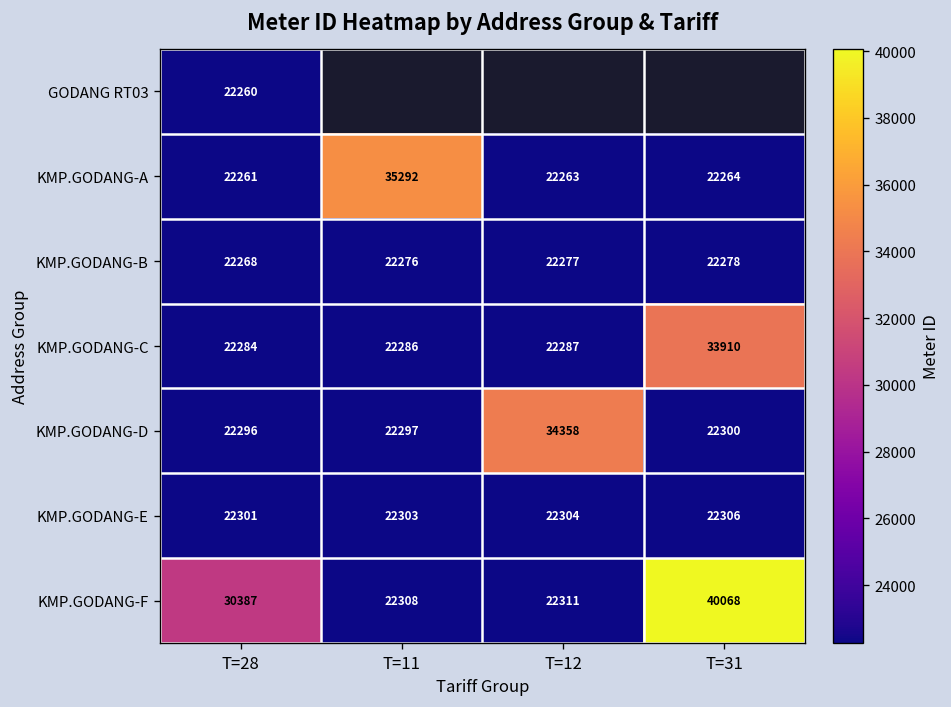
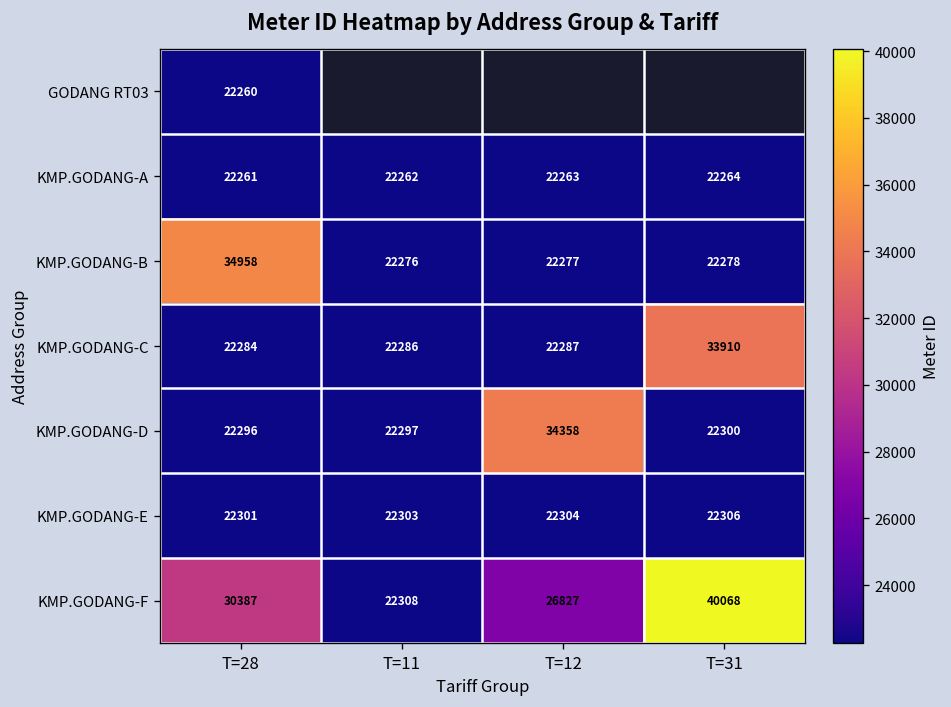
  {
    "GODANG RT03": {
      "T=28": 22260
    },
    "KMP.GODANG-A": {
      "T=28": 22261,
-     "T=11": 35292,
+     "T=11": 22262,
      "T=12": 22263,
      "T=31": 22264
    },
    "KMP.GODANG-B": {
-     "T=28": 22268,
+     "T=28": 34958,
      "T=11": 22276,
      "T=12": 22277,
      "T=31": 22278
    },
    "KMP.GODANG-C": {
      "T=28": 22284,
      "T=11": 22286,
      "T=12": 22287,
      "T=31": 33910
    },
    "KMP.GODANG-D": {
      "T=28": 22296,
      "T=11": 22297,
      "T=12": 34358,
      "T=31": 22300
    },
    "KMP.GODANG-E": {
      "T=28": 22301,
      "T=11": 22303,
      "T=12": 22304,
      "T=31": 22306
    },
    "KMP.GODANG-F": {
      "T=28": 30387,
      "T=11": 22308,
-     "T=12": 22311,
+     "T=12": 26827,
      "T=31": 40068
    }
  }
